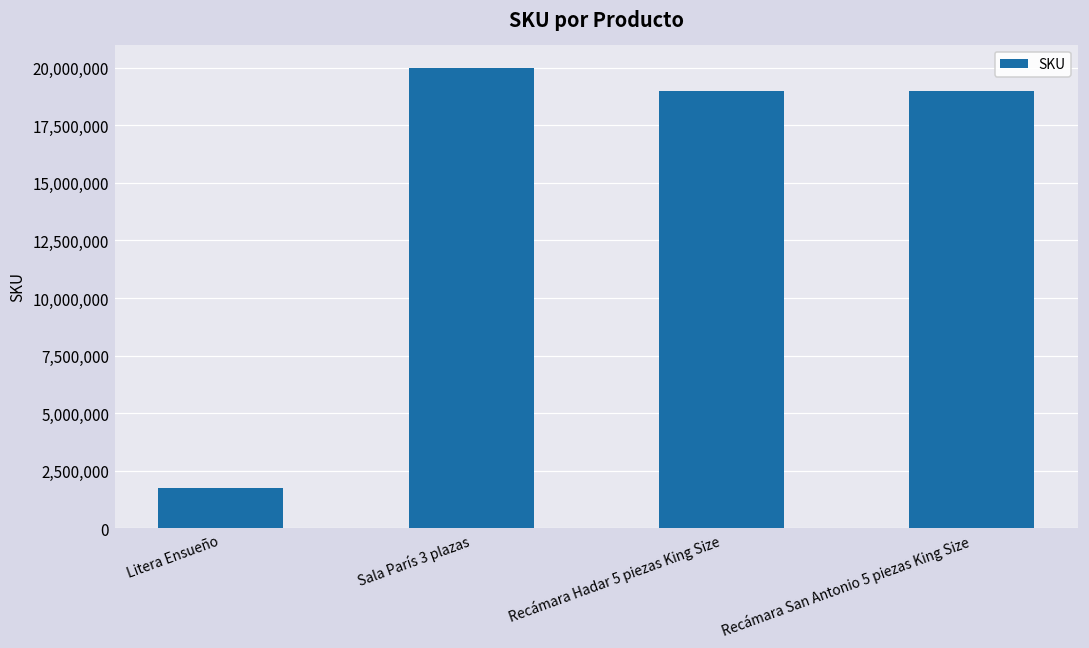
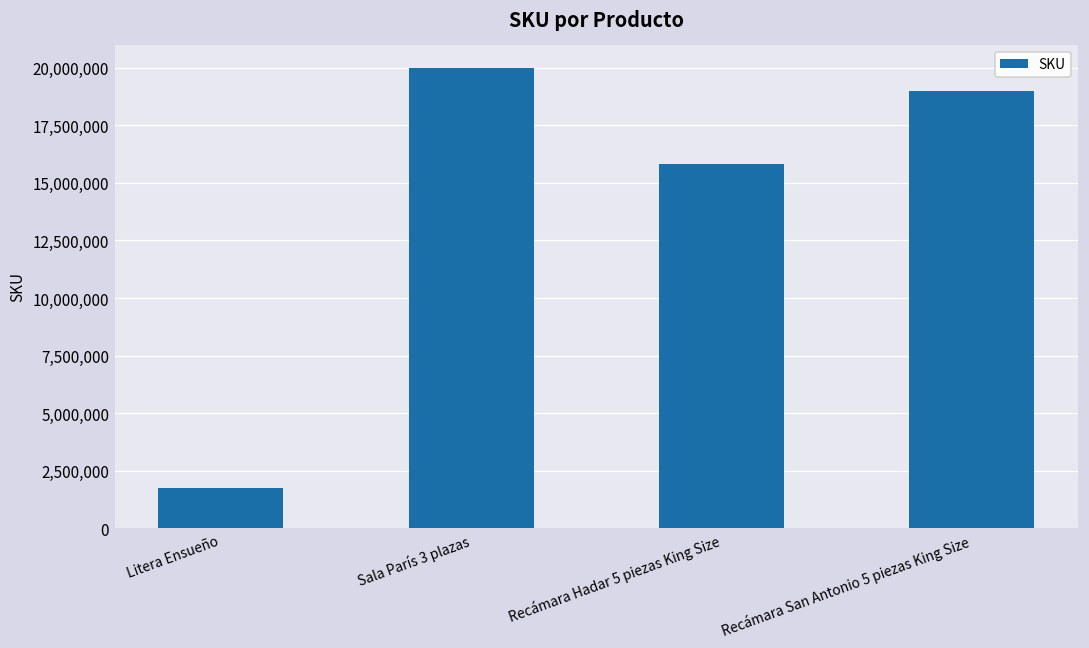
  {
    "Litera Ensueño": "1,800,000",
    "Sala París 3 plazas": "20,000,000",
-   "Recámara Hadar 5 piezas King Size": "19,000,000",
+   "Recámara Hadar 5 piezas King Size": "15,800,000",
    "Recámara San Antonio 5 piezas King Size": "19,000,000"
  }
